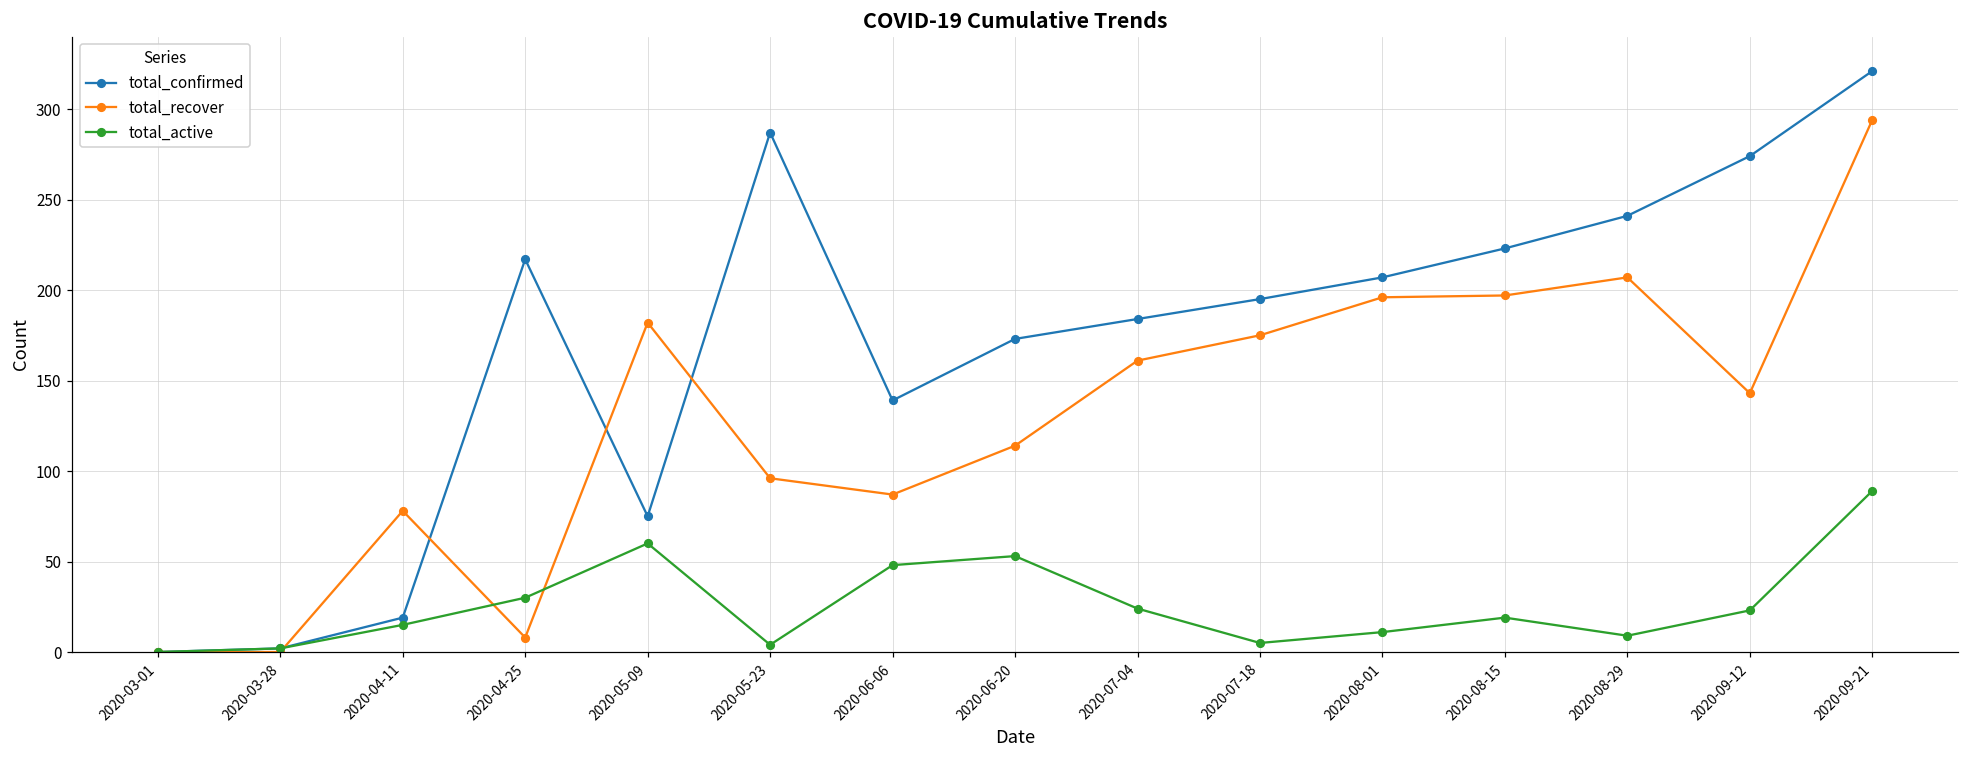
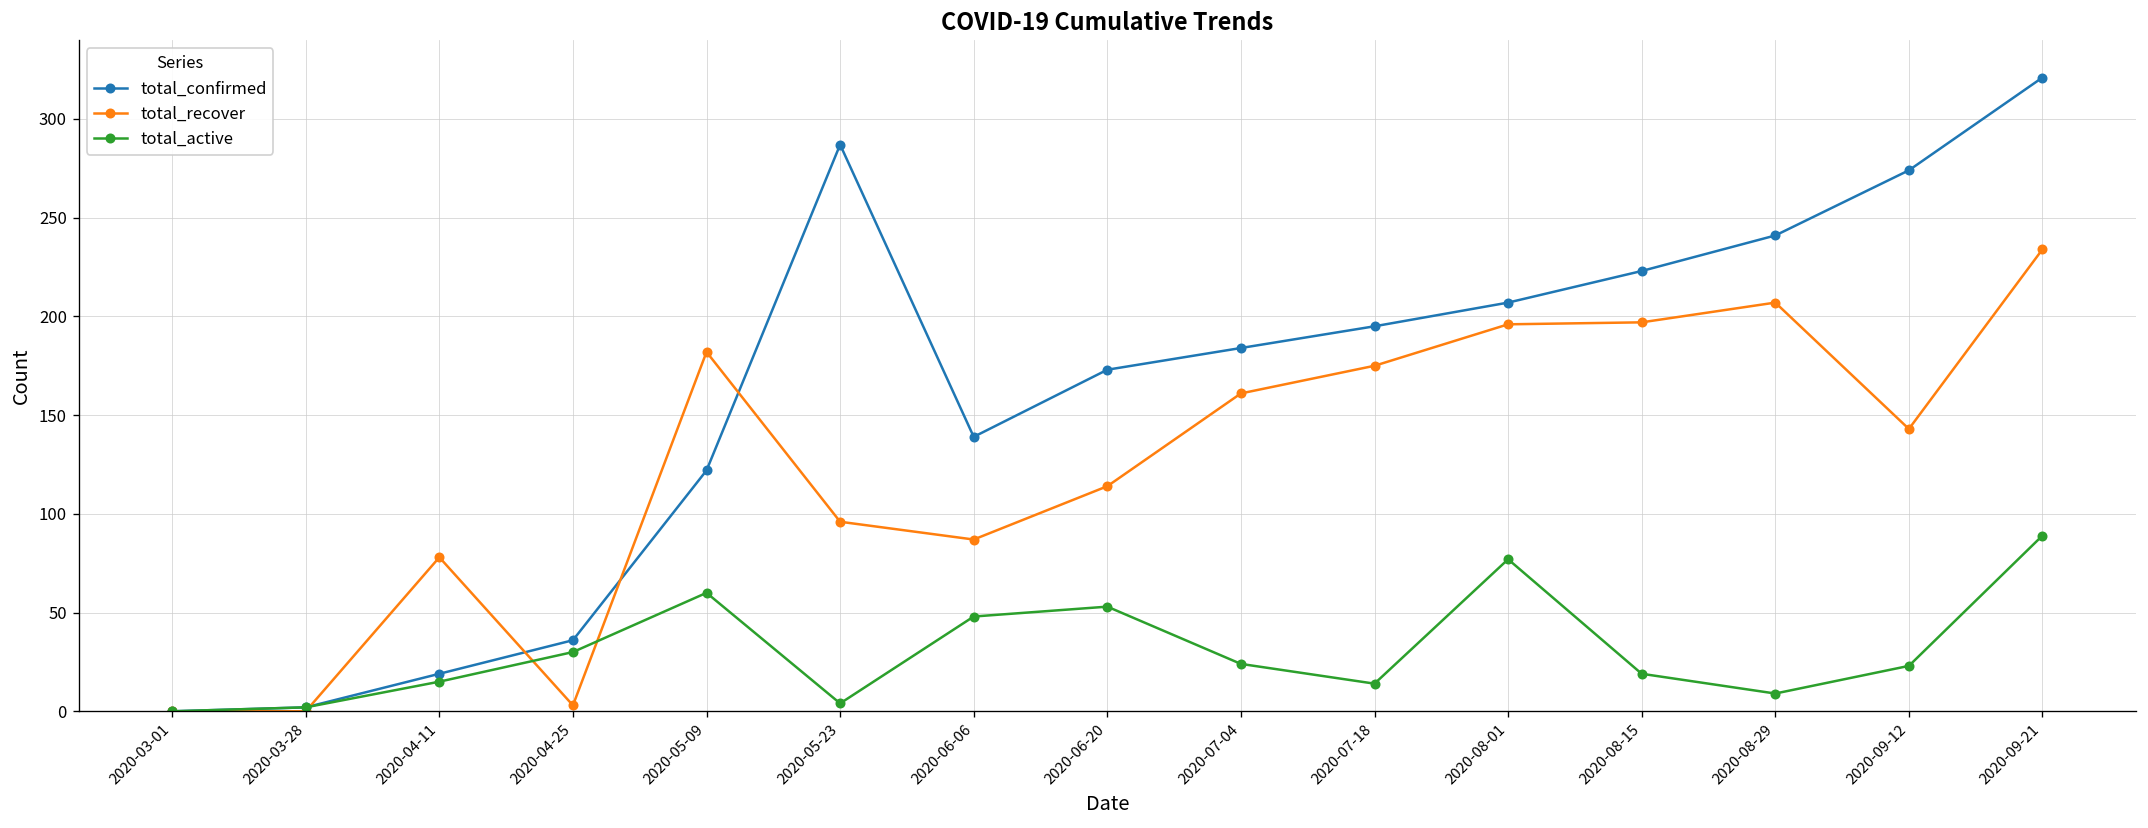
  {
    "total_confirmed": {
      "2020-04-11": 19,
-     "2020-04-25": 217,
-     "2020-05-09": 75,
+     "2020-04-25": 36,
+     "2020-05-09": 122,
      "2020-05-23": 287,
      "2020-06-06": 139,
      "2020-06-20": 173,
      "2020-07-04": 184,
      "2020-07-18": 195,
      "2020-08-01": 207,
      "2020-08-15": 223,
      "2020-08-29": 241,
      "2020-09-12": 274,
      "2020-09-21": 321
    },
    "total_recover": {
      "2020-03-28": 0,
      "2020-04-11": 78,
-     "2020-04-25": 8,
+     "2020-04-25": 3,
      "2020-05-09": 182,
      "2020-05-23": 96,
      "2020-06-06": 87,
      "2020-06-20": 114,
      "2020-07-04": 161,
      "2020-07-18": 175,
      "2020-08-01": 196,
      "2020-08-15": 197,
      "2020-08-29": 207,
      "2020-09-12": 143,
-     "2020-09-21": 294
+     "2020-09-21": 234
    },
    "total_active": {
      "2020-04-11": 15,
      "2020-04-25": 30,
      "2020-05-09": 60,
      "2020-05-23": 4,
      "2020-06-06": 48,
      "2020-06-20": 53,
      "2020-07-04": 24,
-     "2020-07-18": 5,
-     "2020-08-01": 11,
+     "2020-07-18": 14,
+     "2020-08-01": 77,
      "2020-08-15": 19,
      "2020-08-29": 9,
      "2020-09-12": 23,
      "2020-09-21": 89
    }
  }
